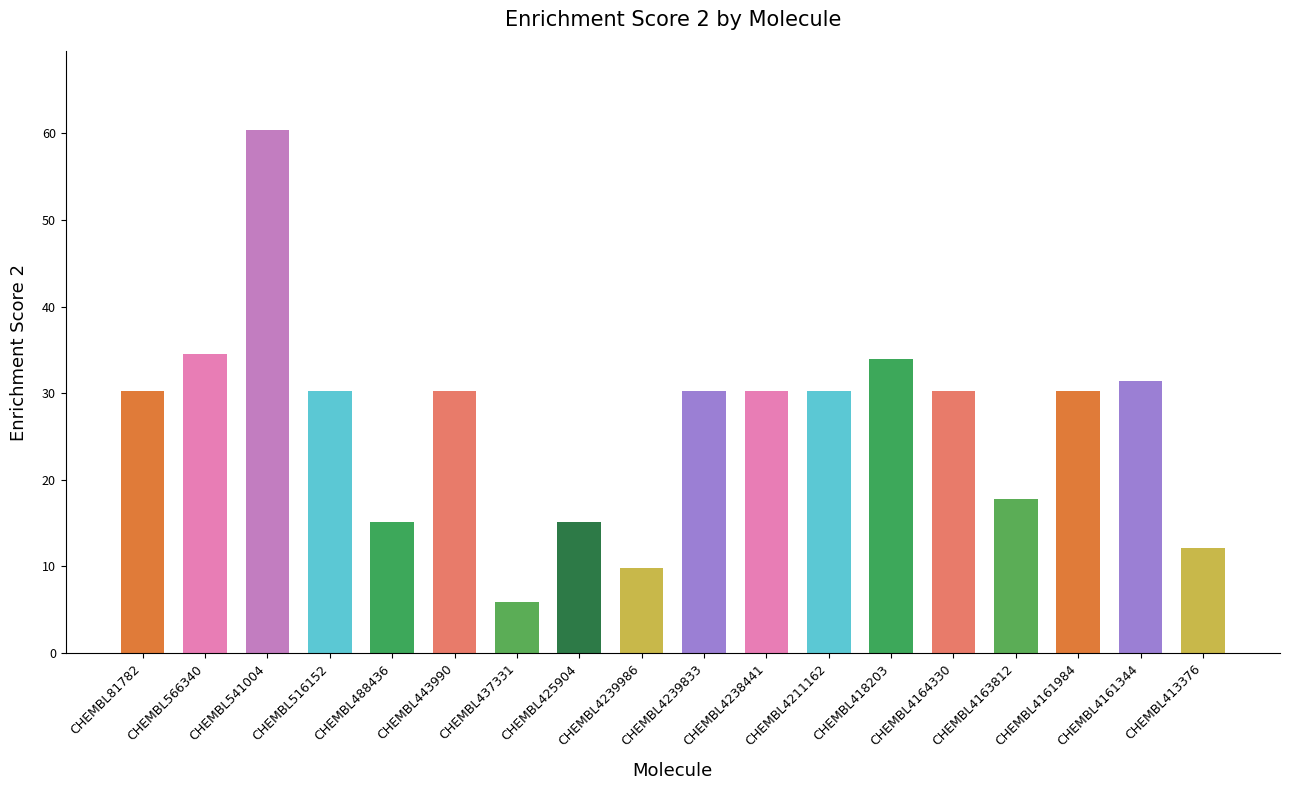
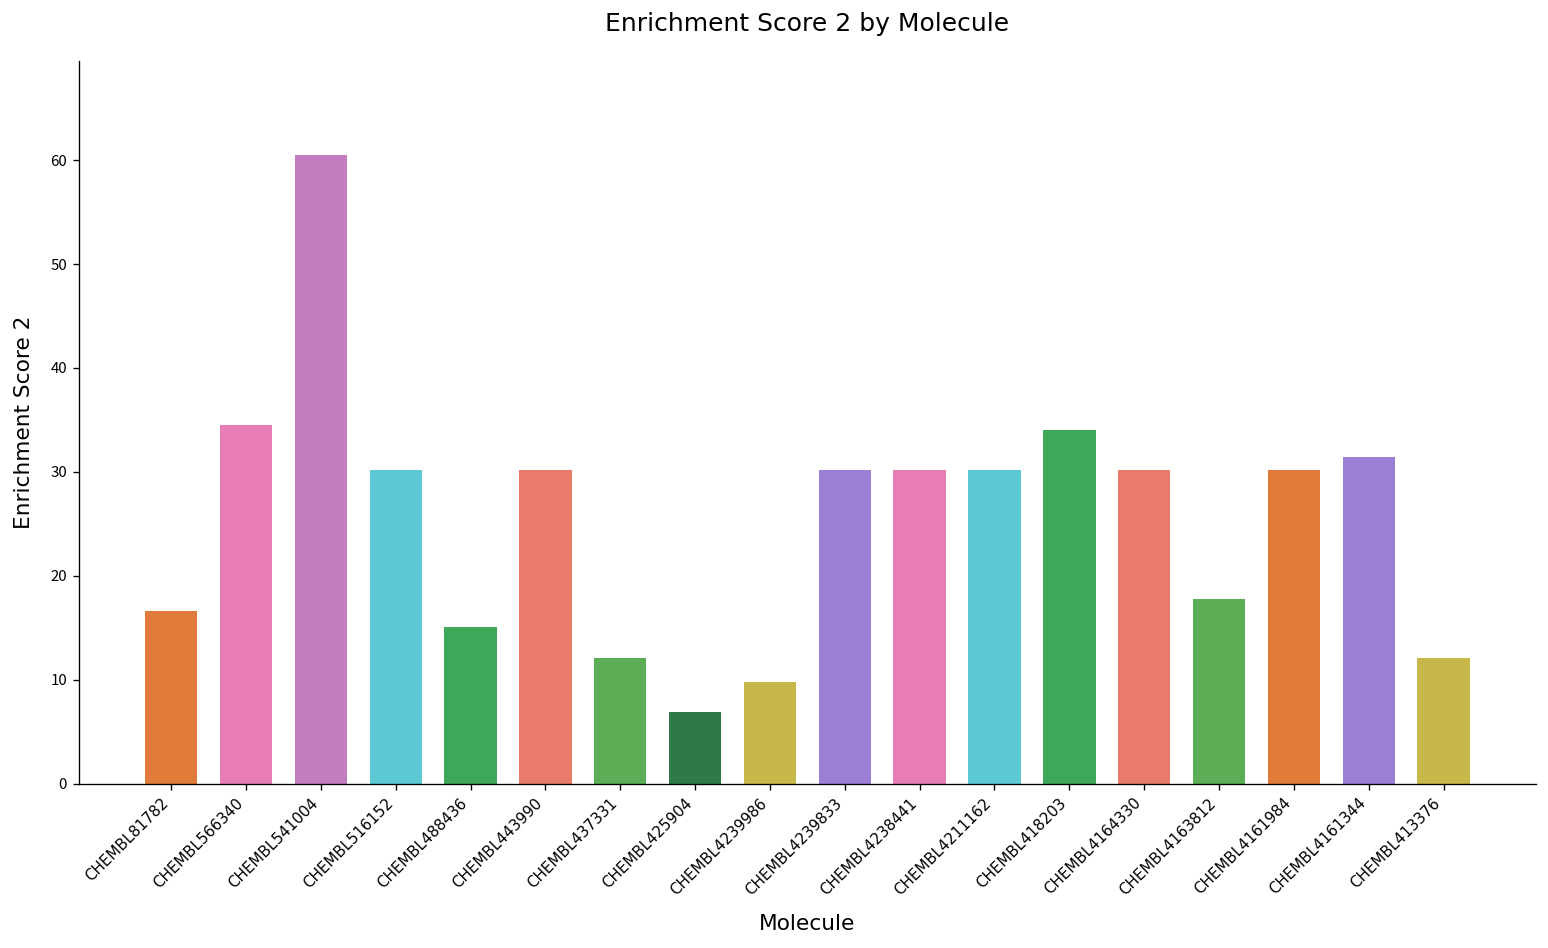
  {
-   "CHEMBL81782": 30,
+   "CHEMBL81782": 17,
    "CHEMBL566340": 35,
    "CHEMBL541004": 60,
    "CHEMBL516152": 30,
    "CHEMBL488436": 15,
    "CHEMBL443990": 30,
-   "CHEMBL437331": 6,
-   "CHEMBL425904": 15,
+   "CHEMBL437331": 12,
+   "CHEMBL425904": 7,
    "CHEMBL4239986": 10,
    "CHEMBL4239833": 30,
    "CHEMBL4238441": 30,
    "CHEMBL4211162": 30,
    "CHEMBL418203": 34,
    "CHEMBL4164330": 30,
    "CHEMBL4163812": 18,
    "CHEMBL4161984": 30,
    "CHEMBL4161344": 31,
    "CHEMBL413376": 12
  }
